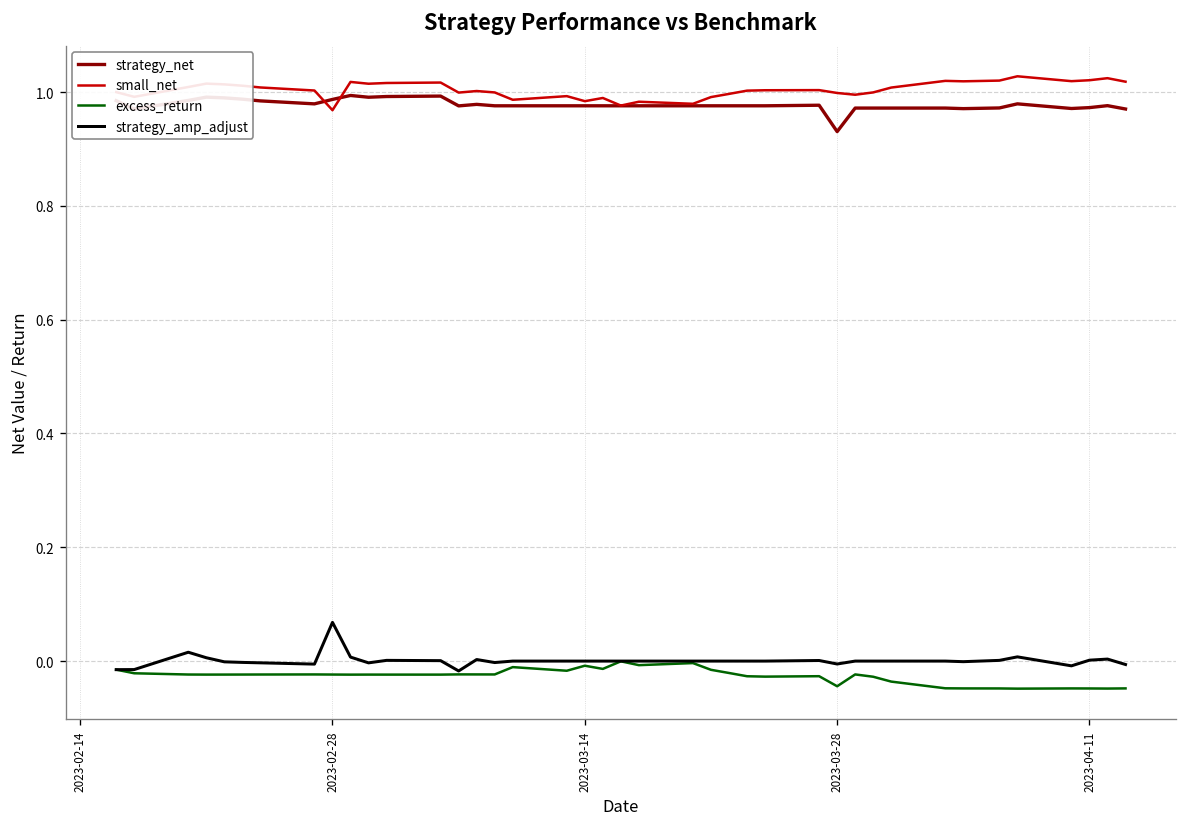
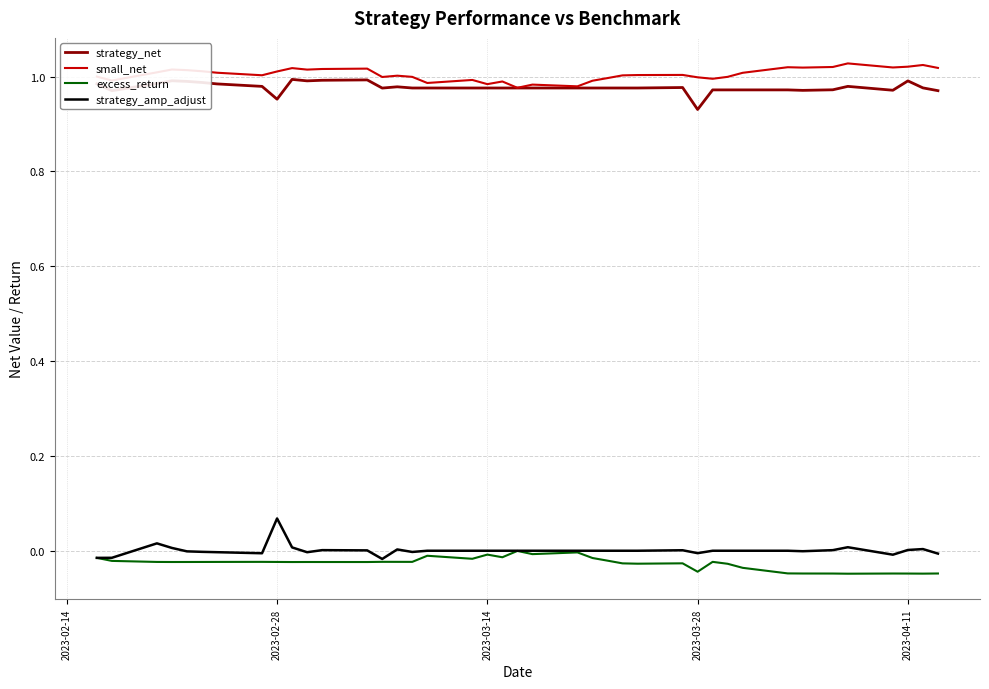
  {
    "strategy_net": {
-     "2023-02-28": 0.99,
+     "2023-02-28": 0.95,
      "2023-03-14": 0.98,
      "2023-03-28": 0.93,
-     "2023-04-11": 0.97
+     "2023-04-11": 0.99
    },
    "small_net": {
-     "2023-02-28": 0.97,
+     "2023-02-28": 1.01,
      "2023-03-14": 0.98,
      "2023-03-28": 1.00,
      "2023-04-11": 1.02
    },
    "excess_return": {
      "2023-02-28": -0.02,
      "2023-03-14": -0.01,
      "2023-03-28": -0.04,
      "2023-04-11": -0.05
    },
    "strategy_amp_adjust": {
      "2023-02-28": 0.07,
      "2023-03-14": 0.00,
      "2023-03-28": -0.01,
      "2023-04-11": 0.00
    }
  }
